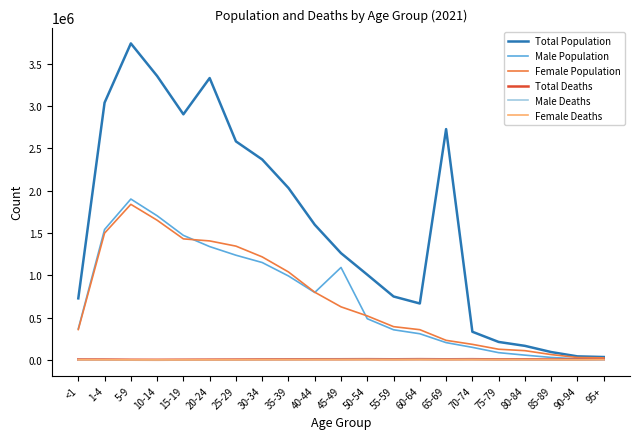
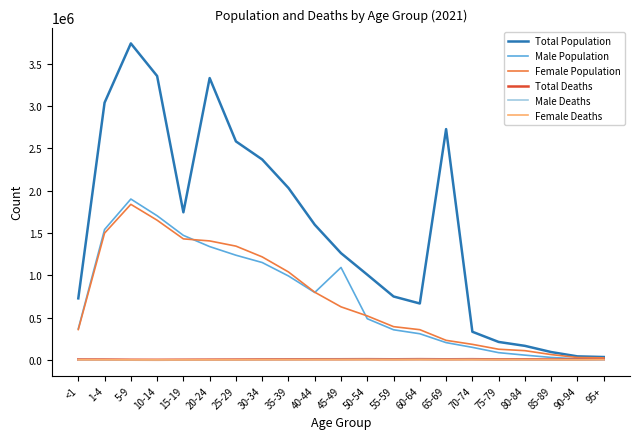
  {
    "Total Population": {
      "<1": 700000,
      "1-4": 3000000,
      "5-9": 3700000,
      "10-14": 3400000,
-     "15-19": 2900000,
+     "15-19": 1700000,
      "20-24": 3300000,
      "25-29": 2600000,
      "30-34": 2400000,
      "35-39": 2000000,
      "40-44": 1600000,
      "45-49": 1300000,
      "50-54": 1000000,
      "55-59": 700000,
      "60-64": 700000,
      "65-69": 2700000,
      "70-74": 300000,
      "75-79": 200000,
      "80-84": 200000,
      "85-89": 100000
    },
    "Male Population": {
      "1-4": 1500000,
      "5-9": 1900000,
      "10-14": 1700000,
      "15-19": 1500000,
      "20-24": 1300000,
      "25-29": 1200000,
      "30-34": 1200000,
      "35-39": 1000000,
      "45-49": 1100000,
      "50-54": 500000,
      "55-59": 400000,
      "60-64": 300000,
      "70-74": 100000,
      "75-79": 100000,
      "80-84": 100000
    }
  }
